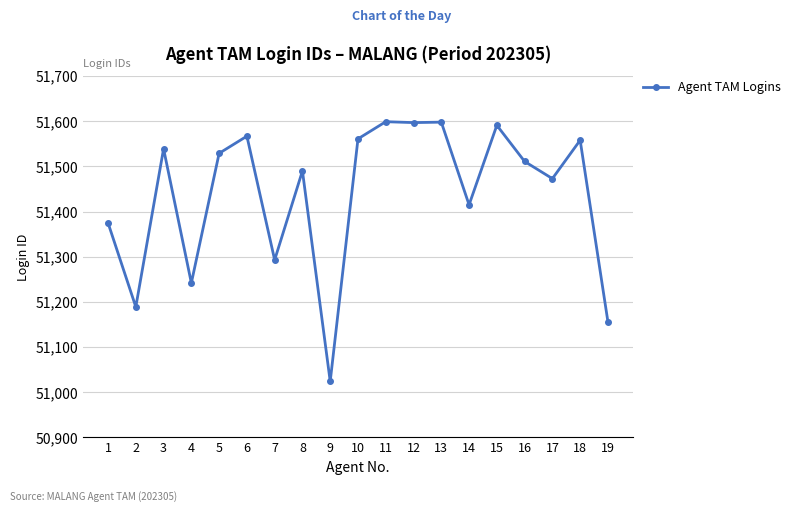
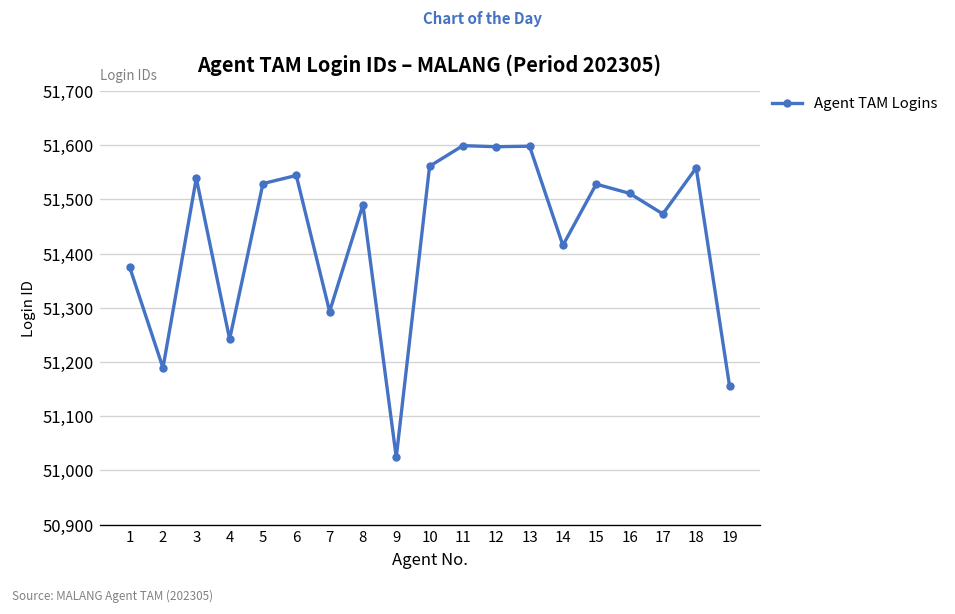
  {
    "1": "51,380",
    "2": "51,190",
    "3": "51,540",
    "4": "51,240",
    "5": "51,530",
-   "6": "51,570",
+   "6": "51,540",
    "7": "51,290",
    "8": "51,490",
    "9": "51,020",
    "10": "51,560",
    "11": "51,600",
    "12": "51,600",
    "13": "51,600",
    "14": "51,420",
-   "15": "51,590",
+   "15": "51,530",
    "16": "51,510",
    "17": "51,470",
    "18": "51,560",
    "19": "51,160"
  }
